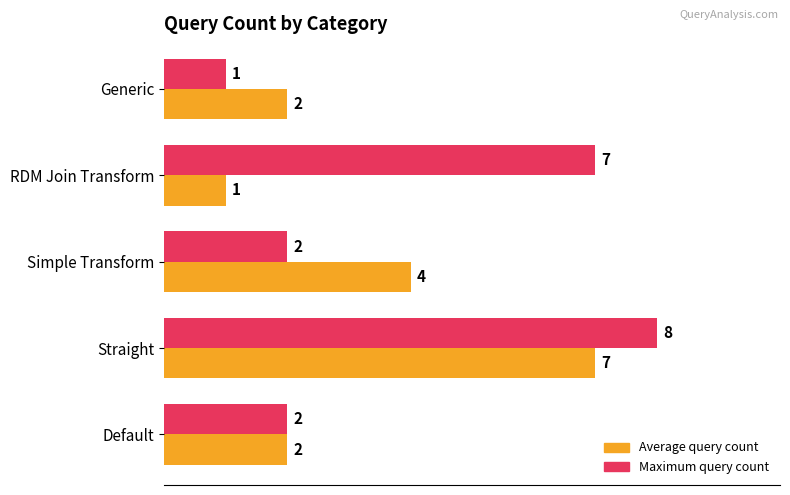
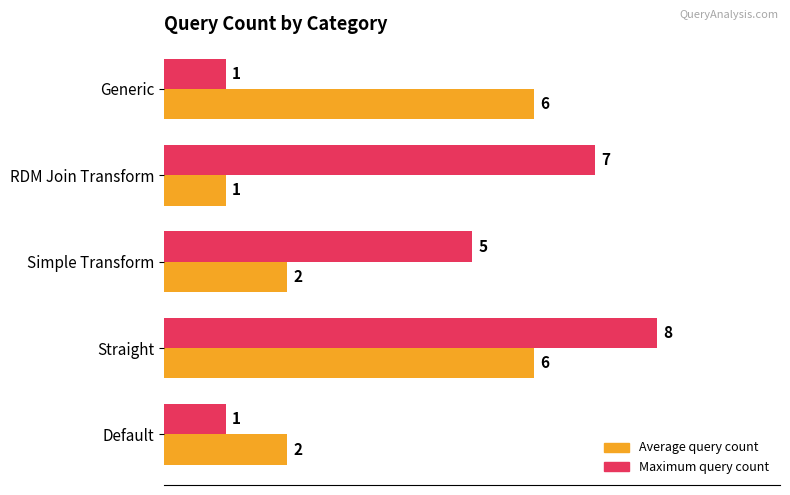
  {
    "Maximum query count": {
      "Generic": 1,
      "RDM Join Transform": 7,
-     "Simple Transform": 2,
+     "Simple Transform": 5,
      "Straight": 8,
-     "Default": 2
+     "Default": 1
    },
    "Average query count": {
-     "Generic": 2,
+     "Generic": 6,
      "RDM Join Transform": 1,
-     "Simple Transform": 4,
-     "Straight": 7,
+     "Simple Transform": 2,
+     "Straight": 6,
      "Default": 2
    }
  }
